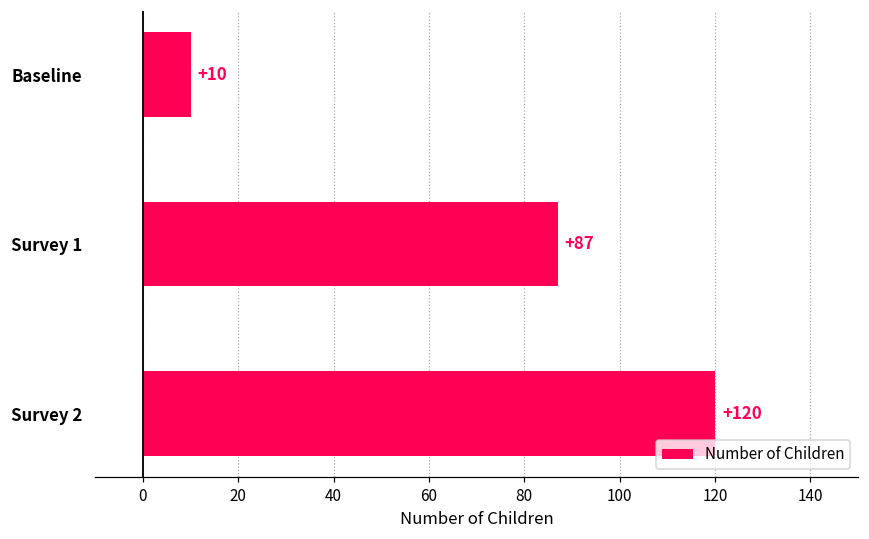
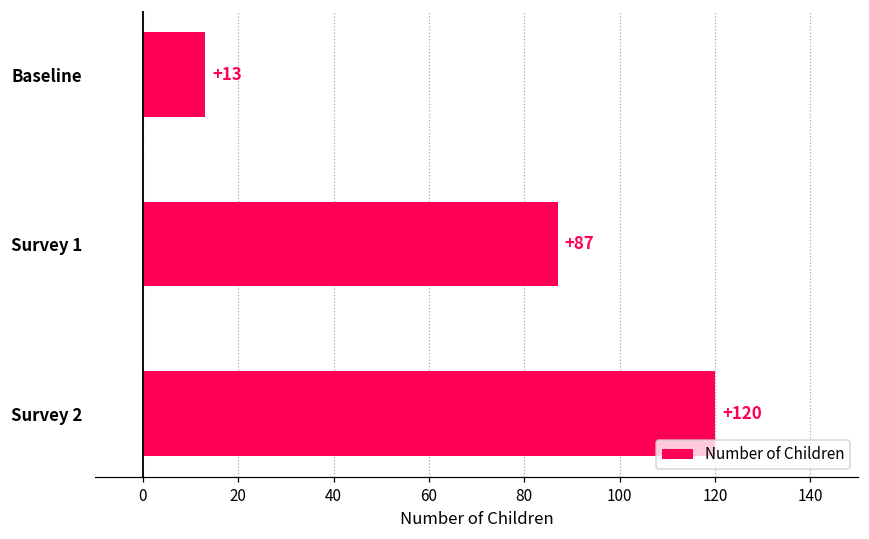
  {
-   "Baseline": "+10",
+   "Baseline": "+13",
    "Survey 1": "+87",
    "Survey 2": "+120"
  }
